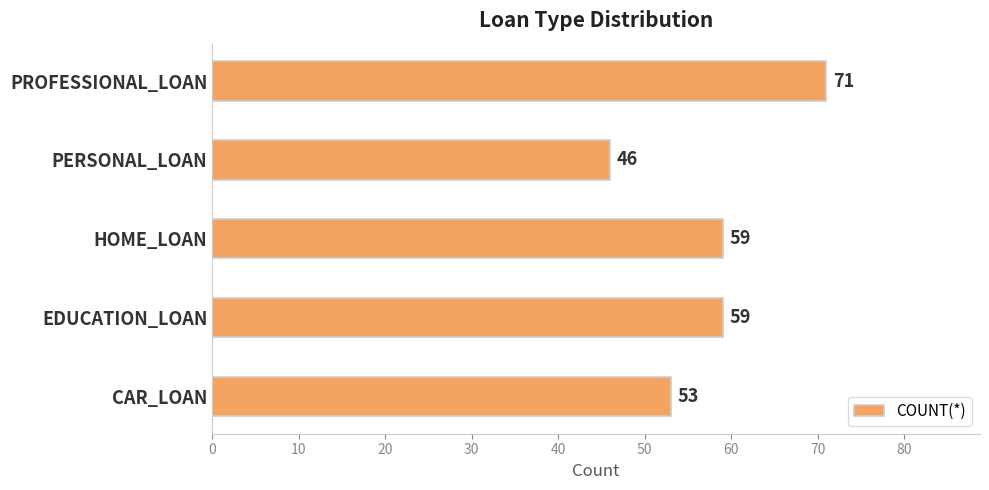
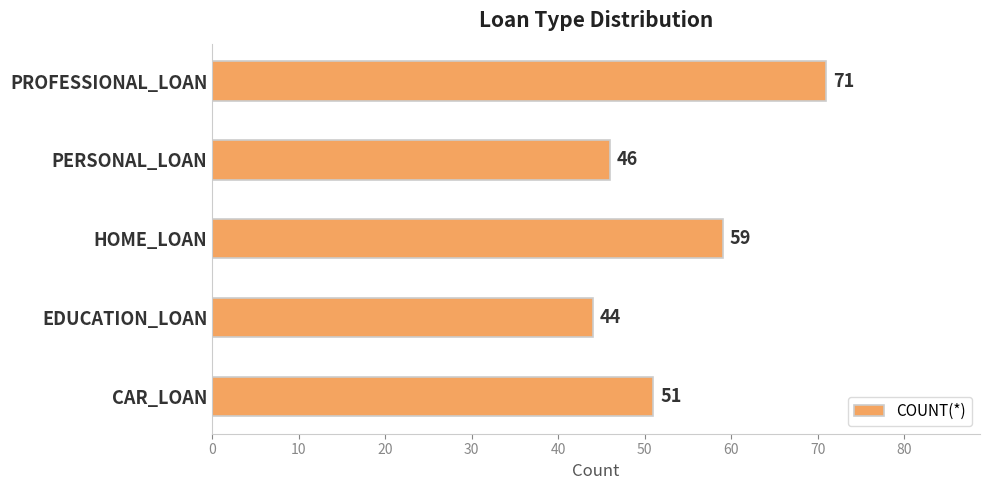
  {
    "PROFESSIONAL_LOAN": 71,
    "PERSONAL_LOAN": 46,
    "HOME_LOAN": 59,
-   "EDUCATION_LOAN": 59,
-   "CAR_LOAN": 53
+   "EDUCATION_LOAN": 44,
+   "CAR_LOAN": 51
  }
